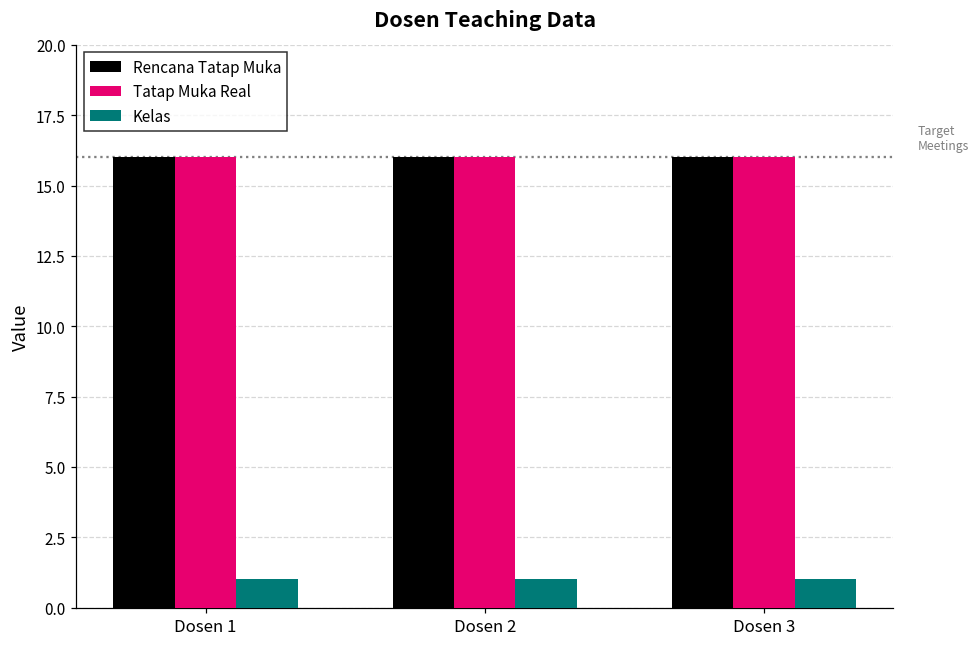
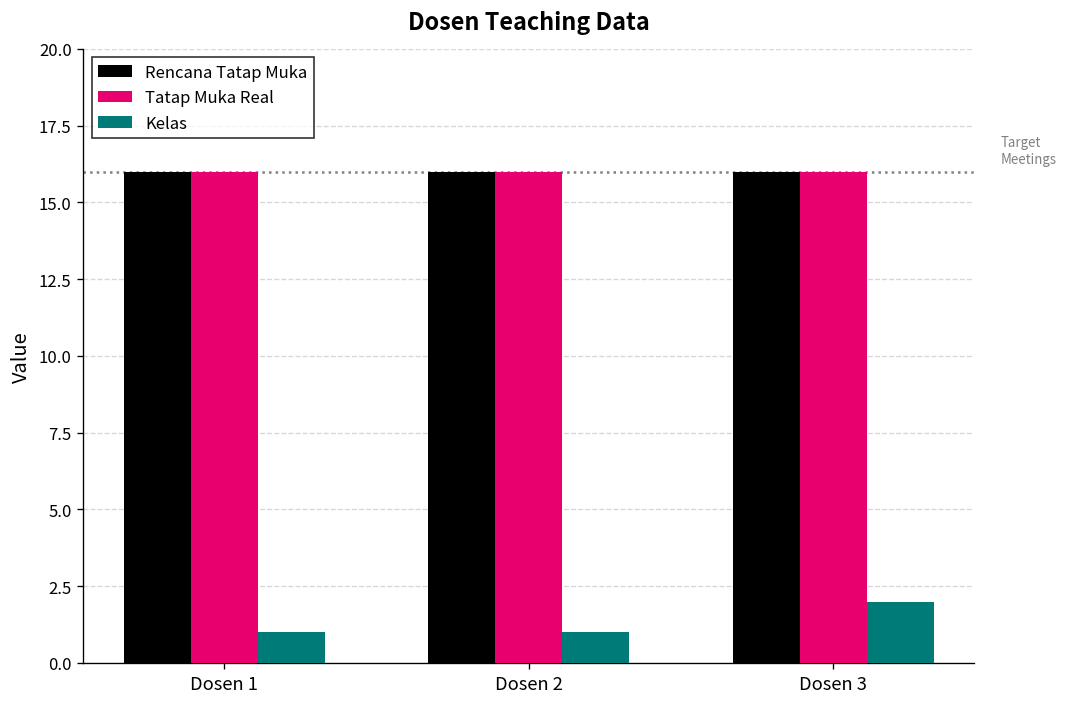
  {
    "Rencana Tatap Muka": {
      "Dosen 1": 16,
      "Dosen 2": 16,
      "Dosen 3": 16
    },
    "Tatap Muka Real": {
      "Dosen 1": 16,
      "Dosen 2": 16,
      "Dosen 3": 16
    },
    "Kelas": {
      "Dosen 1": 1,
      "Dosen 2": 1,
-     "Dosen 3": 1
+     "Dosen 3": 2
    }
  }
